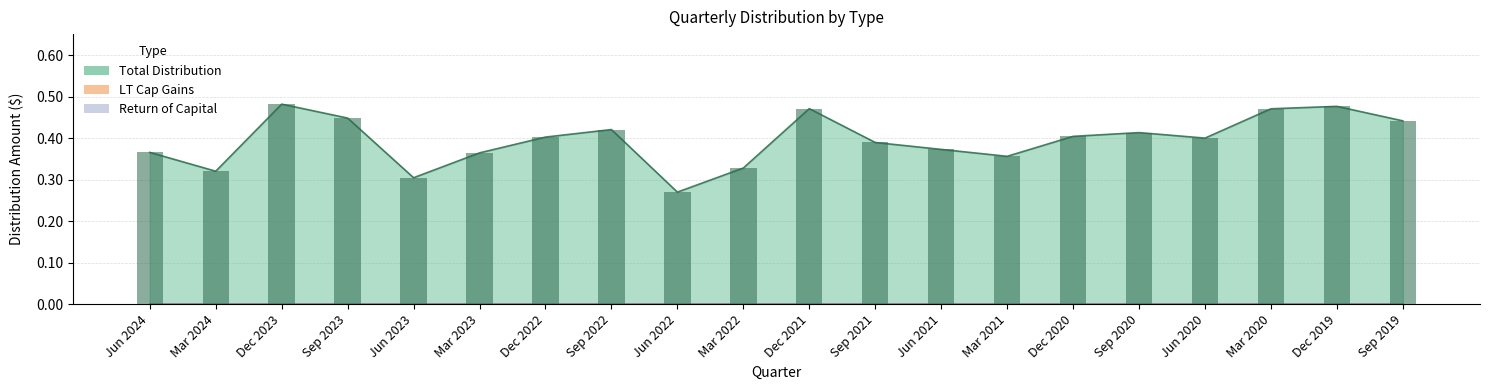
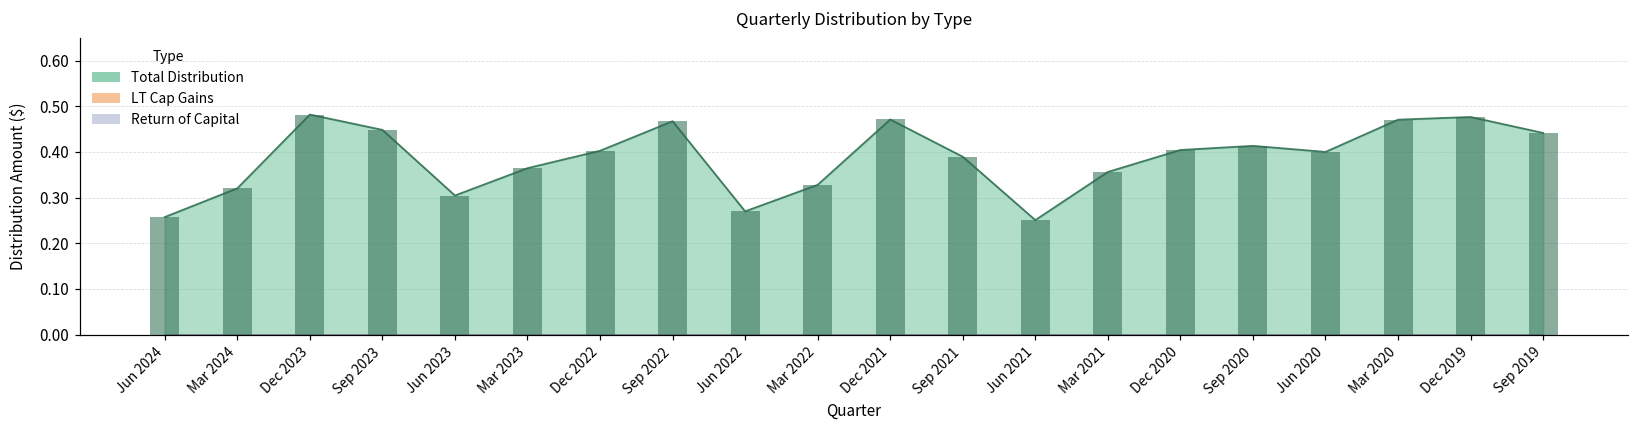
  {
    "Total Distribution": {
-     "Jun 2024": 0.37,
+     "Jun 2024": 0.26,
      "Mar 2024": 0.32,
      "Dec 2023": 0.48,
      "Sep 2023": 0.45,
      "Jun 2023": 0.30,
      "Mar 2023": 0.36,
      "Dec 2022": 0.40,
-     "Sep 2022": 0.42,
+     "Sep 2022": 0.47,
      "Jun 2022": 0.27,
      "Mar 2022": 0.33,
      "Dec 2021": 0.47,
      "Sep 2021": 0.39,
-     "Jun 2021": 0.37,
+     "Jun 2021": 0.25,
      "Mar 2021": 0.36,
      "Dec 2020": 0.40,
      "Sep 2020": 0.41,
      "Jun 2020": 0.40,
      "Mar 2020": 0.47,
      "Dec 2019": 0.48,
      "Sep 2019": 0.44
    },
    "Return of Capital": {
      "Jun 2024": 0.00,
      "Mar 2024": 0.00,
      "Dec 2023": 0.00,
      "Sep 2023": 0.00,
      "Jun 2023": 0.00,
      "Mar 2023": 0.00,
      "Dec 2022": 0.00,
      "Sep 2022": 0.00,
      "Jun 2022": 0.00,
      "Mar 2022": 0.00,
      "Dec 2021": 0.00,
      "Sep 2021": 0.00,
      "Jun 2021": 0.00,
      "Mar 2021": 0.00,
      "Dec 2020": 0.00,
      "Sep 2020": 0.00,
      "Jun 2020": 0.00,
      "Mar 2020": 0.00,
      "Dec 2019": 0.00,
      "Sep 2019": 0.00
    }
  }
